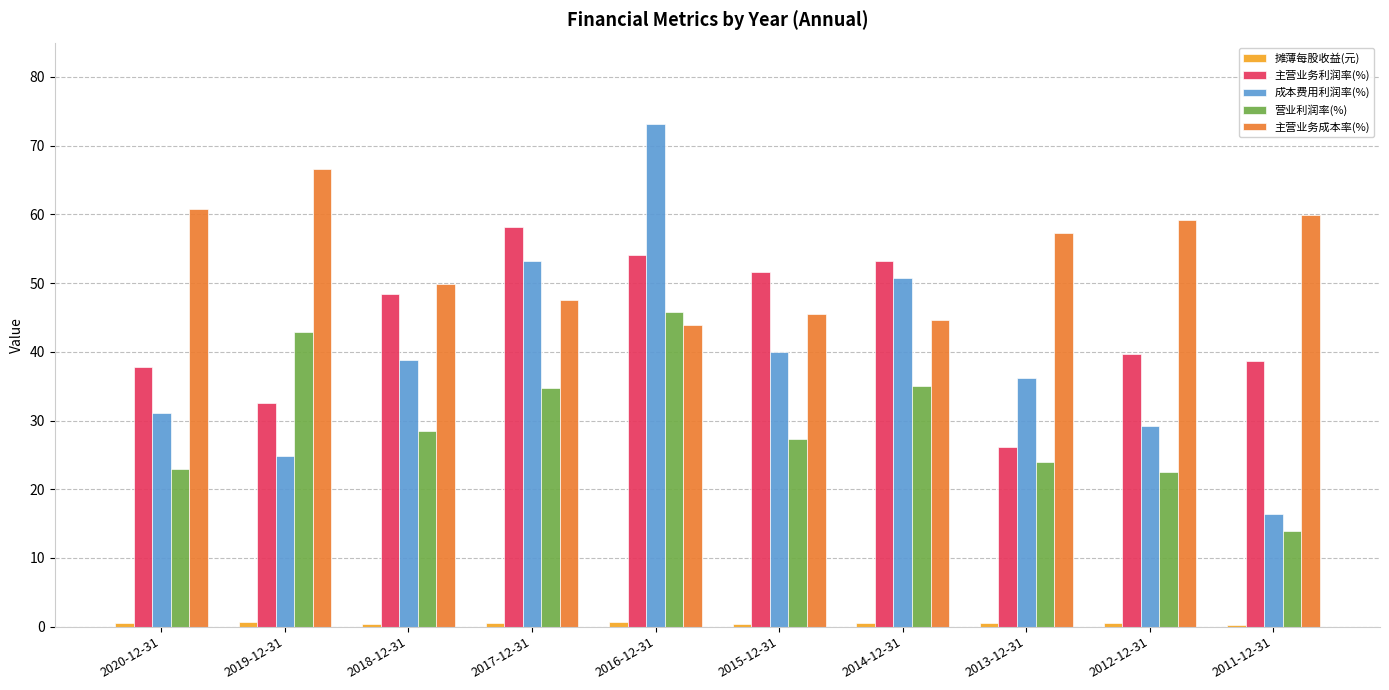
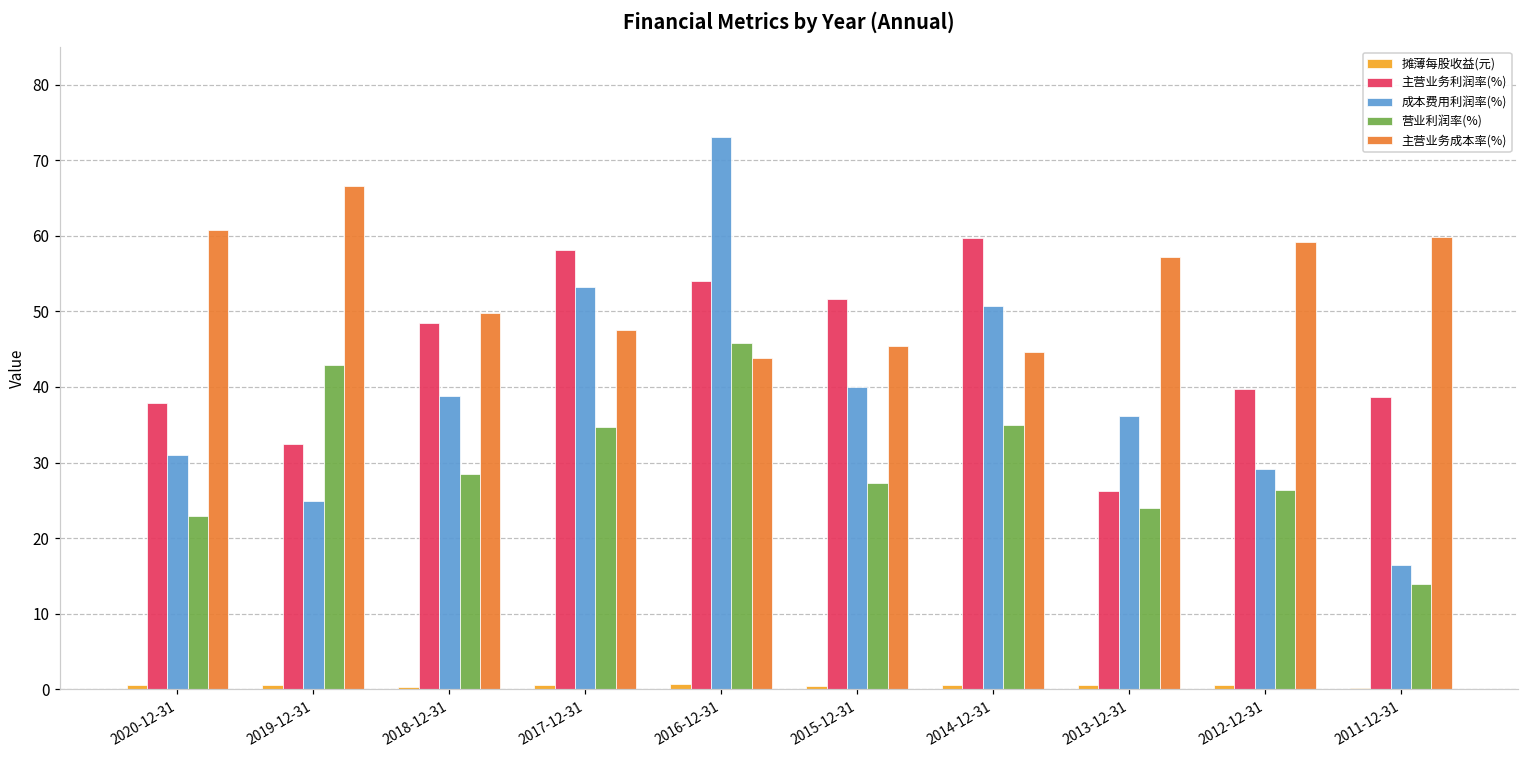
  {
    "主营业务利润率(%)": {
      "2020-12-31": 38,
      "2019-12-31": 32,
      "2018-12-31": 48,
      "2017-12-31": 58,
      "2016-12-31": 54,
      "2015-12-31": 52,
-     "2014-12-31": 53,
+     "2014-12-31": 60,
      "2013-12-31": 26,
      "2012-12-31": 40,
      "2011-12-31": 39
    },
    "成本费用利润率(%)": {
      "2020-12-31": 31,
      "2019-12-31": 25,
      "2018-12-31": 39,
      "2017-12-31": 53,
      "2016-12-31": 73,
      "2015-12-31": 40,
      "2014-12-31": 51,
      "2013-12-31": 36,
      "2012-12-31": 29,
      "2011-12-31": 16
    },
    "营业利润率(%)": {
      "2020-12-31": 23,
      "2019-12-31": 43,
      "2018-12-31": 29,
      "2017-12-31": 35,
      "2016-12-31": 46,
      "2015-12-31": 27,
      "2014-12-31": 35,
      "2013-12-31": 24,
-     "2012-12-31": 22,
+     "2012-12-31": 26,
      "2011-12-31": 14
    }
  }
